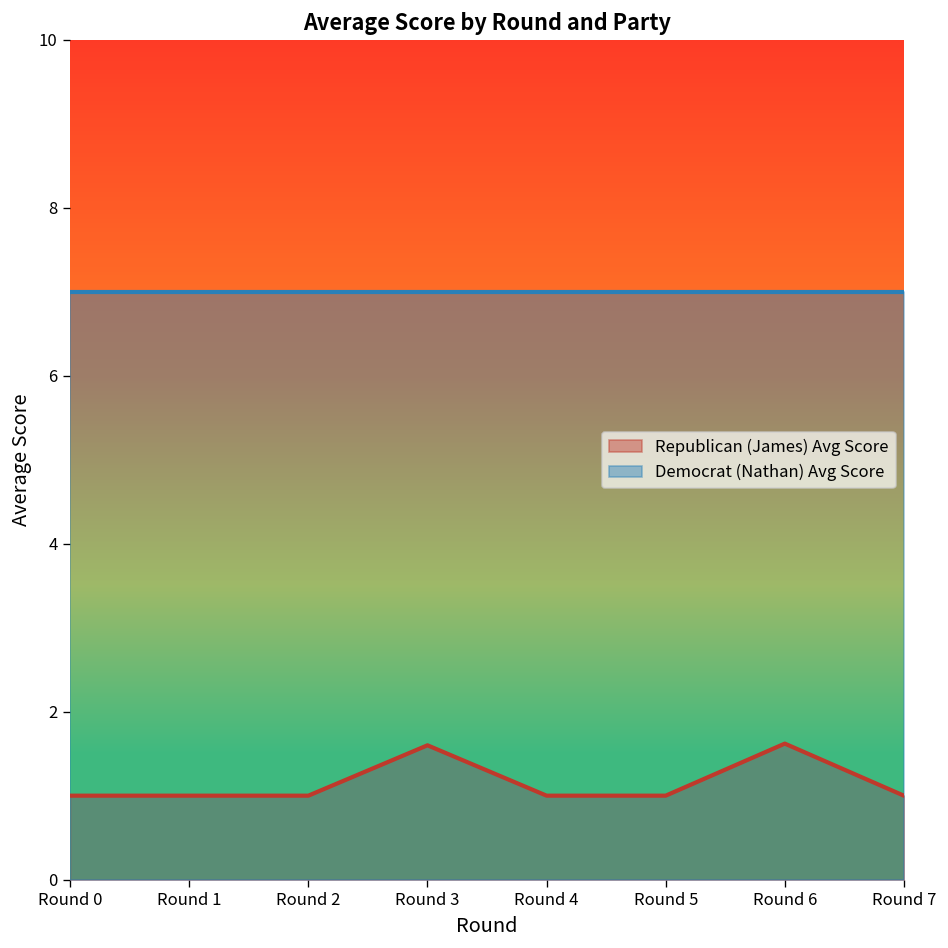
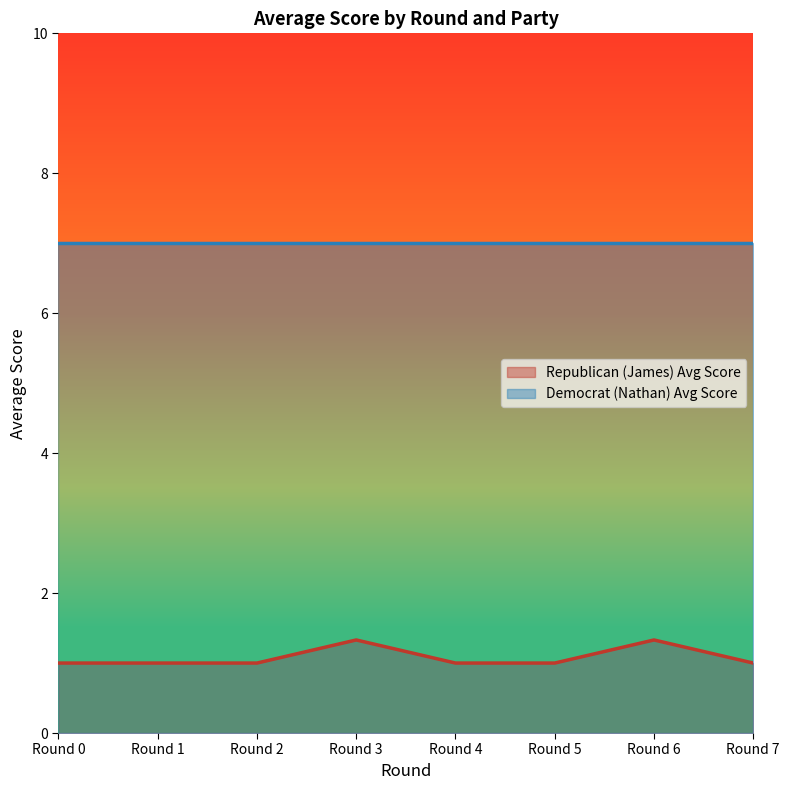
  {
    "Republican (James) Avg Score": {
      "Round 0": 1.0,
      "Round 1": 1.0,
      "Round 2": 1.0,
-     "Round 3": 1.6,
+     "Round 3": 1.3,
      "Round 4": 1.0,
      "Round 5": 1.0,
-     "Round 6": 1.6,
+     "Round 6": 1.3,
      "Round 7": 1.0
    },
    "Democrat (Nathan) Avg Score": {
      "Round 0": 7.0,
      "Round 1": 7.0,
      "Round 2": 7.0,
      "Round 3": 7.0,
      "Round 4": 7.0,
      "Round 5": 7.0,
      "Round 6": 7.0,
      "Round 7": 7.0
    }
  }
